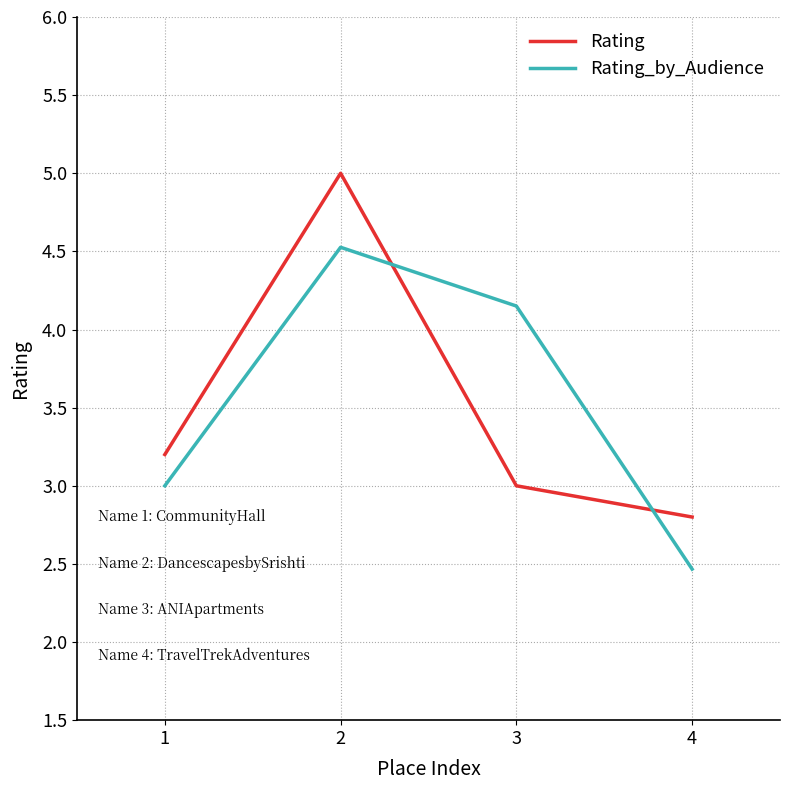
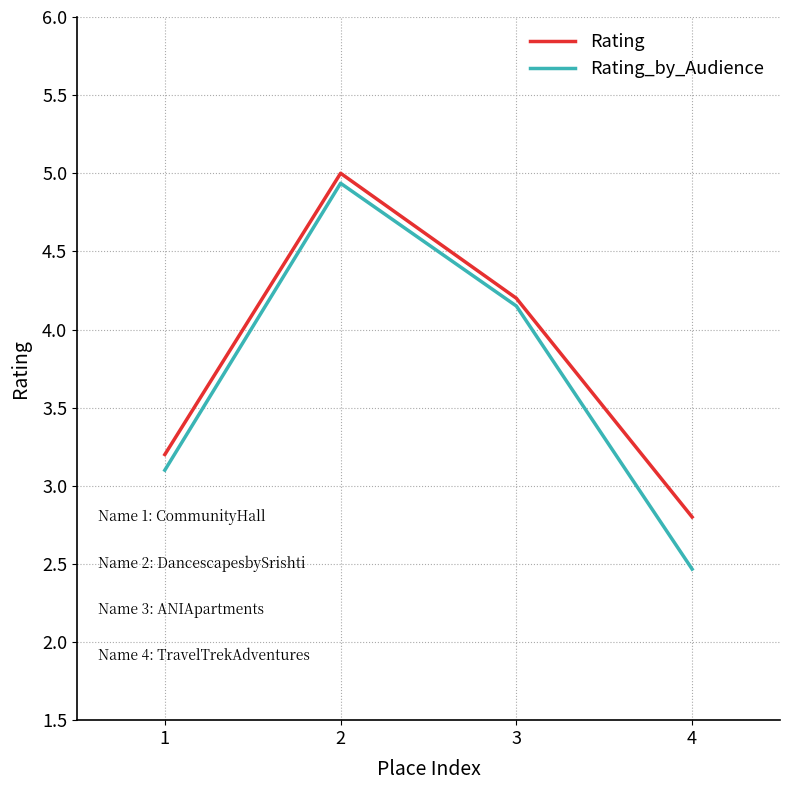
  {
    "Rating": {
      "1": 3.2,
      "2": 5.0,
-     "3": 3.0,
+     "3": 4.2,
      "4": 2.8
    },
    "Rating_by_Audience": {
-     "1": 3.0,
-     "2": 4.53,
+     "1": 3.1,
+     "2": 4.94,
      "3": 4.15,
      "4": 2.47
    }
  }
